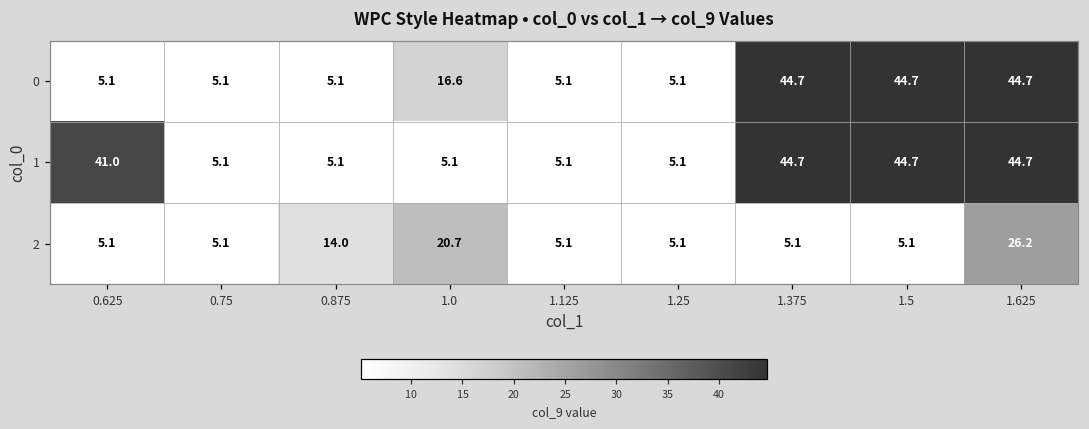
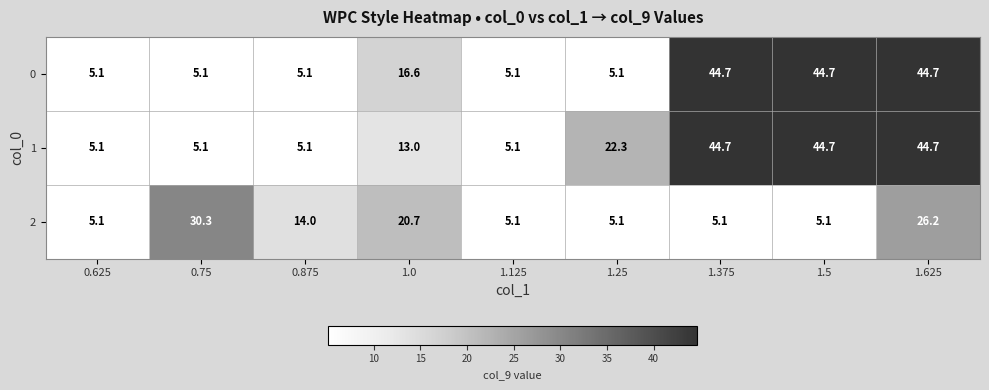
  {
    "0": {
      "0.625": 5.1,
      "0.75": 5.1,
      "0.875": 5.1,
      "1.0": 16.6,
      "1.125": 5.1,
      "1.25": 5.1,
      "1.375": 44.7,
      "1.5": 44.7,
      "1.625": 44.7
    },
    "1": {
-     "0.625": 41.0,
+     "0.625": 5.1,
      "0.75": 5.1,
      "0.875": 5.1,
-     "1.0": 5.1,
+     "1.0": 13.0,
      "1.125": 5.1,
-     "1.25": 5.1,
+     "1.25": 22.3,
      "1.375": 44.7,
      "1.5": 44.7,
      "1.625": 44.7
    },
    "2": {
      "0.625": 5.1,
-     "0.75": 5.1,
+     "0.75": 30.3,
      "0.875": 14.0,
      "1.0": 20.7,
      "1.125": 5.1,
      "1.25": 5.1,
      "1.375": 5.1,
      "1.5": 5.1,
      "1.625": 26.2
    }
  }
